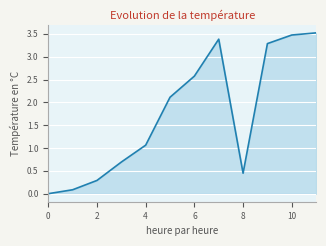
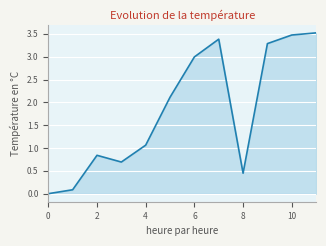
  {
    "0": 0.0,
-   "2": 0.3,
+   "2": 0.8,
    "4": 1.1,
-   "6": 2.6,
+   "6": 3.0,
    "8": 0.4,
    "10": 3.5
  }
